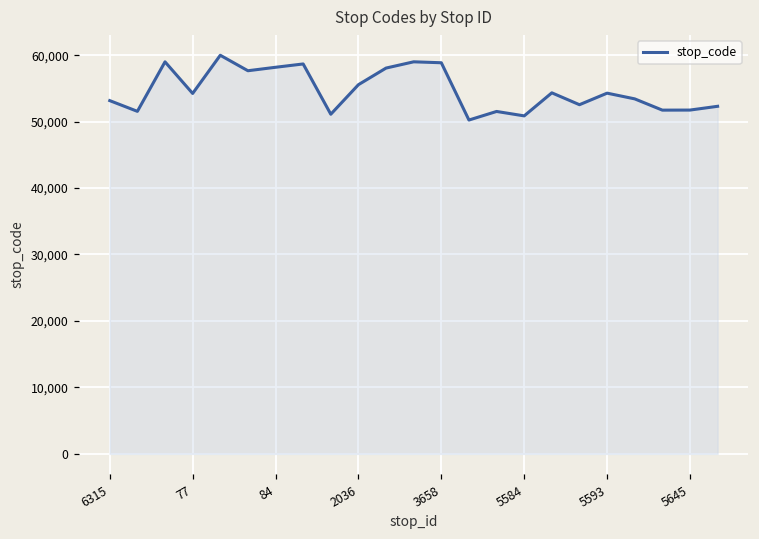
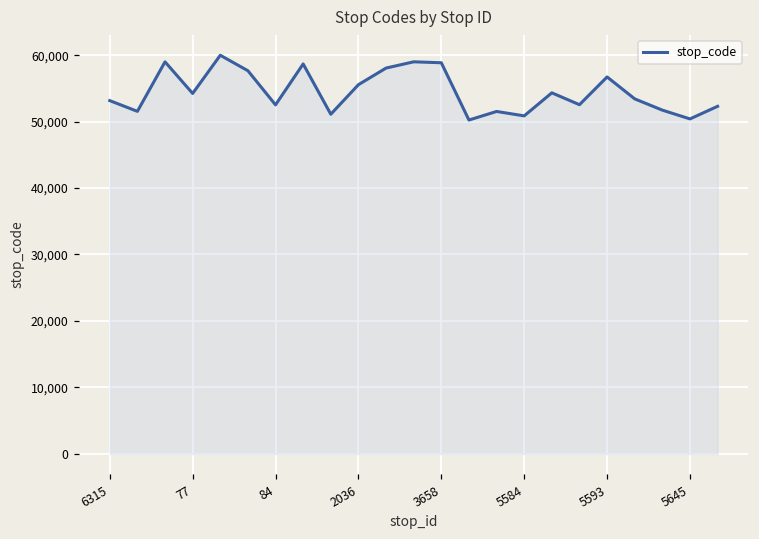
  {
    "6315": "53,000",
    "77": "54,000",
-   "84": "58,000",
+   "84": "53,000",
    "2036": "56,000",
    "3658": "59,000",
    "5584": "51,000",
-   "5593": "54,000",
-   "5645": "52,000"
+   "5593": "57,000",
+   "5645": "50,000"
  }
